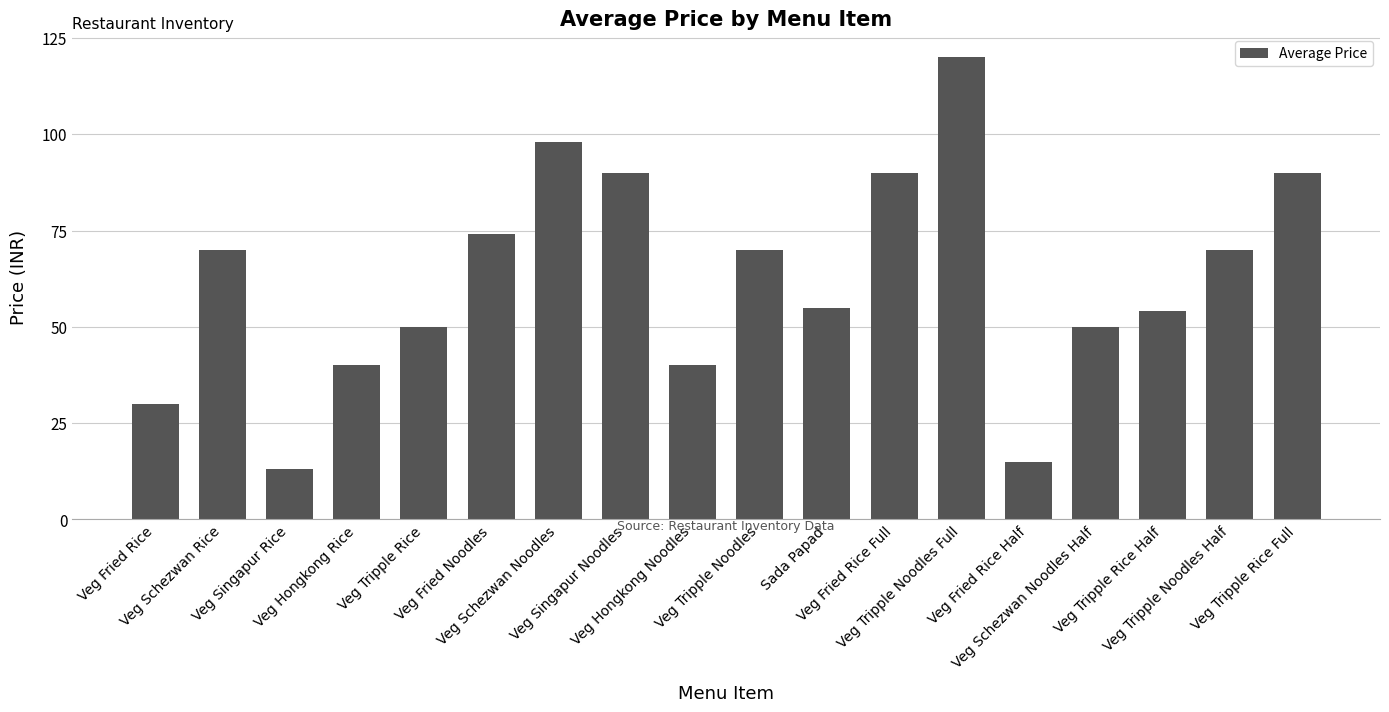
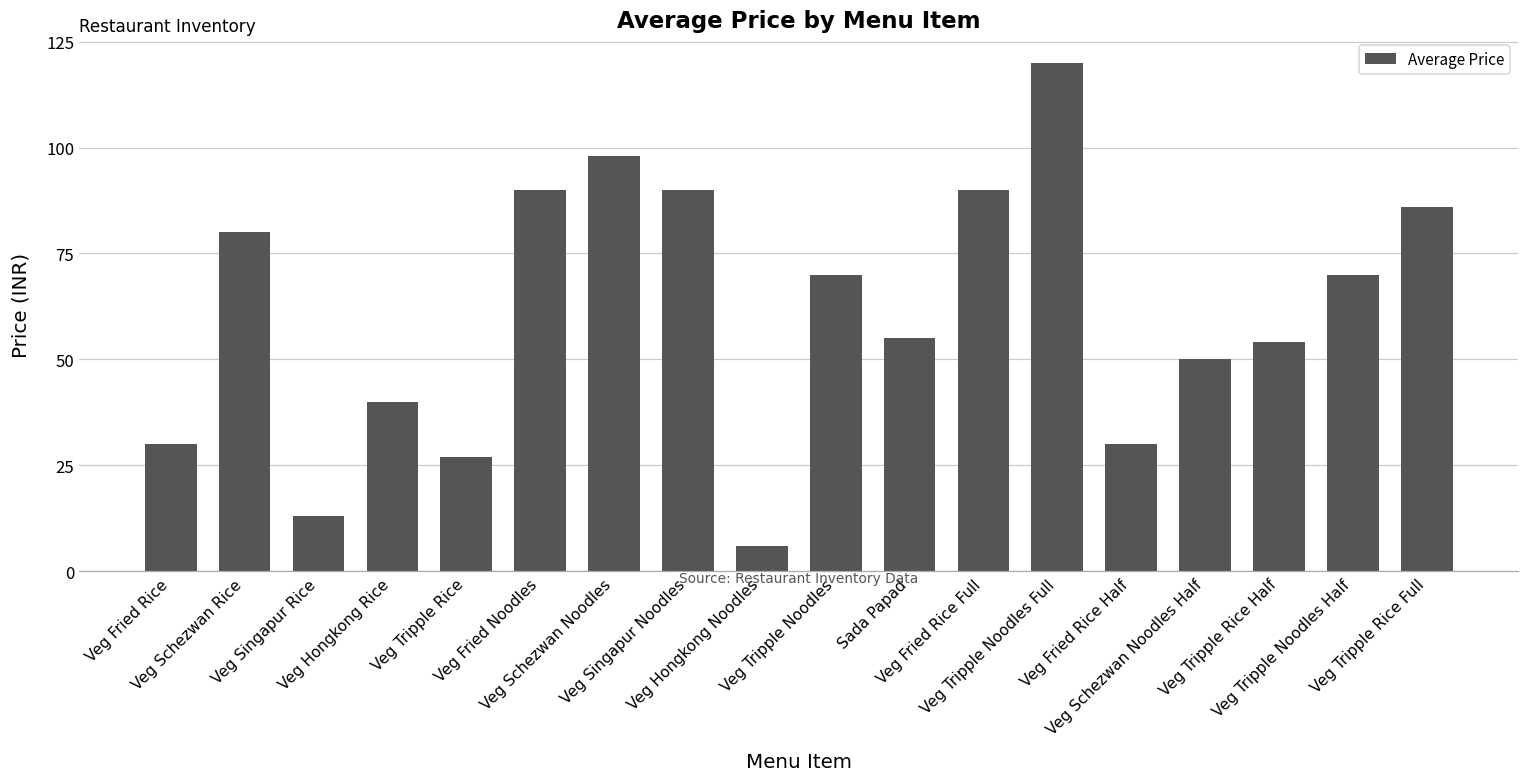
  {
    "Veg Fried Rice": 30,
-   "Veg Schezwan Rice": 70,
+   "Veg Schezwan Rice": 80,
    "Veg Singapur Rice": 13,
    "Veg Hongkong Rice": 40,
-   "Veg Tripple Rice": 50,
-   "Veg Fried Noodles": 74,
+   "Veg Tripple Rice": 27,
+   "Veg Fried Noodles": 90,
    "Veg Schezwan Noodles": 98,
    "Veg Singapur Noodles": 90,
-   "Veg Hongkong Noodles": 40,
+   "Veg Hongkong Noodles": 6,
    "Veg Tripple Noodles": 70,
    "Sada Papad": 55,
    "Veg Fried Rice Full": 90,
    "Veg Tripple Noodles Full": 120,
-   "Veg Fried Rice Half": 15,
+   "Veg Fried Rice Half": 30,
    "Veg Schezwan Noodles Half": 50,
    "Veg Tripple Rice Half": 54,
    "Veg Tripple Noodles Half": 70,
-   "Veg Tripple Rice Full": 90
+   "Veg Tripple Rice Full": 86
  }
